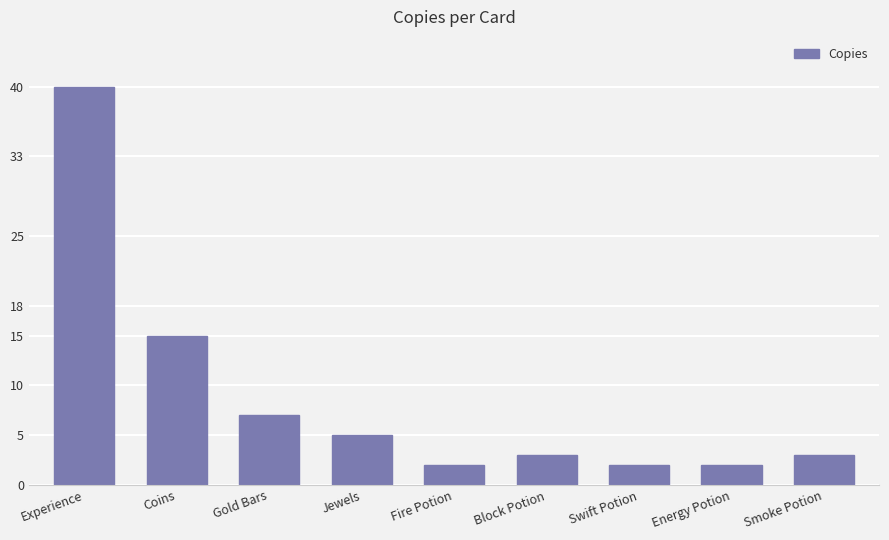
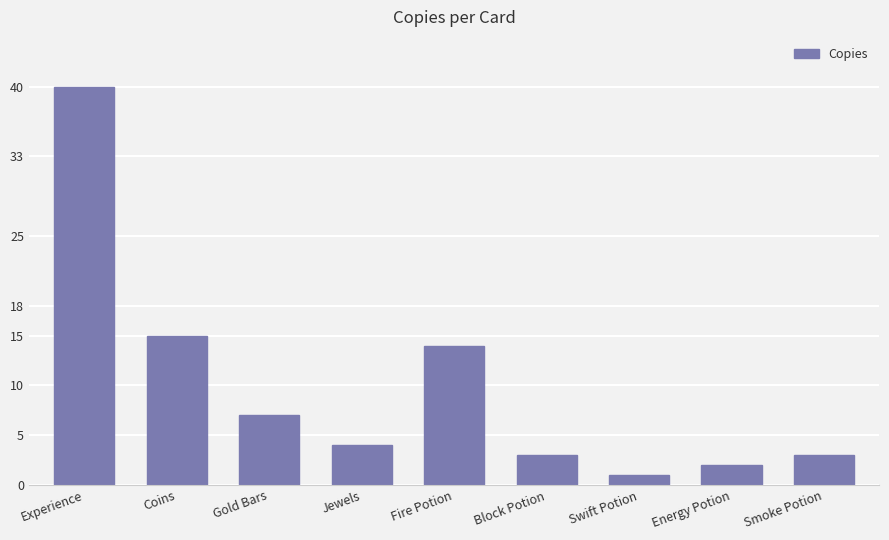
  {
    "Experience": 40,
    "Coins": 15,
    "Gold Bars": 7,
-   "Jewels": 5,
-   "Fire Potion": 2,
+   "Jewels": 4,
+   "Fire Potion": 14,
    "Block Potion": 3,
-   "Swift Potion": 2,
+   "Swift Potion": 1,
    "Energy Potion": 2,
    "Smoke Potion": 3
  }
